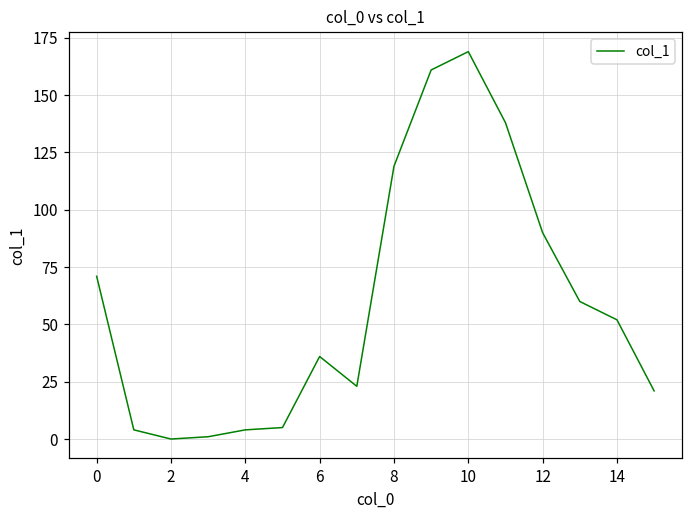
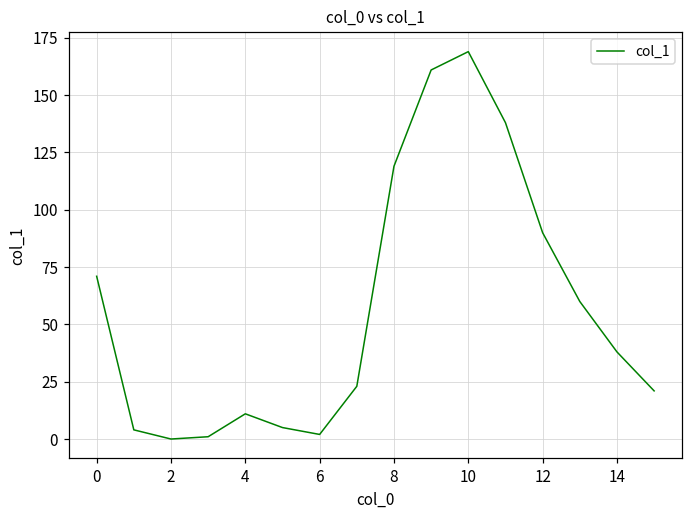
  {
    "0": 71,
    "2": 0,
-   "4": 4,
-   "6": 36,
+   "4": 11,
+   "6": 2,
    "8": 119,
    "10": 169,
    "12": 90,
-   "14": 52
+   "14": 38
  }
